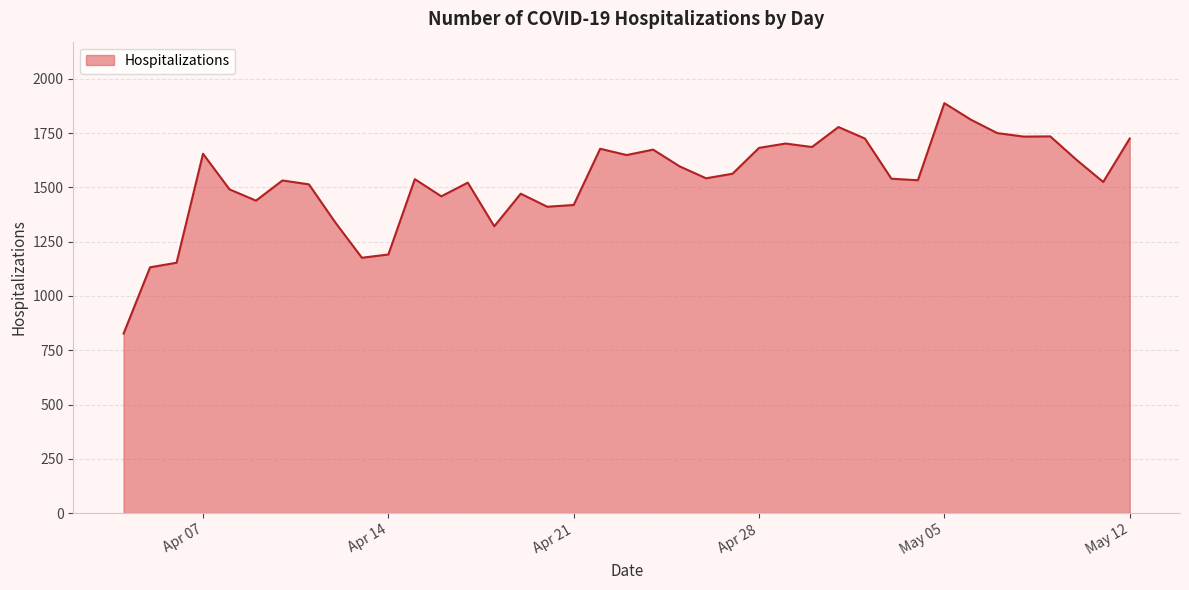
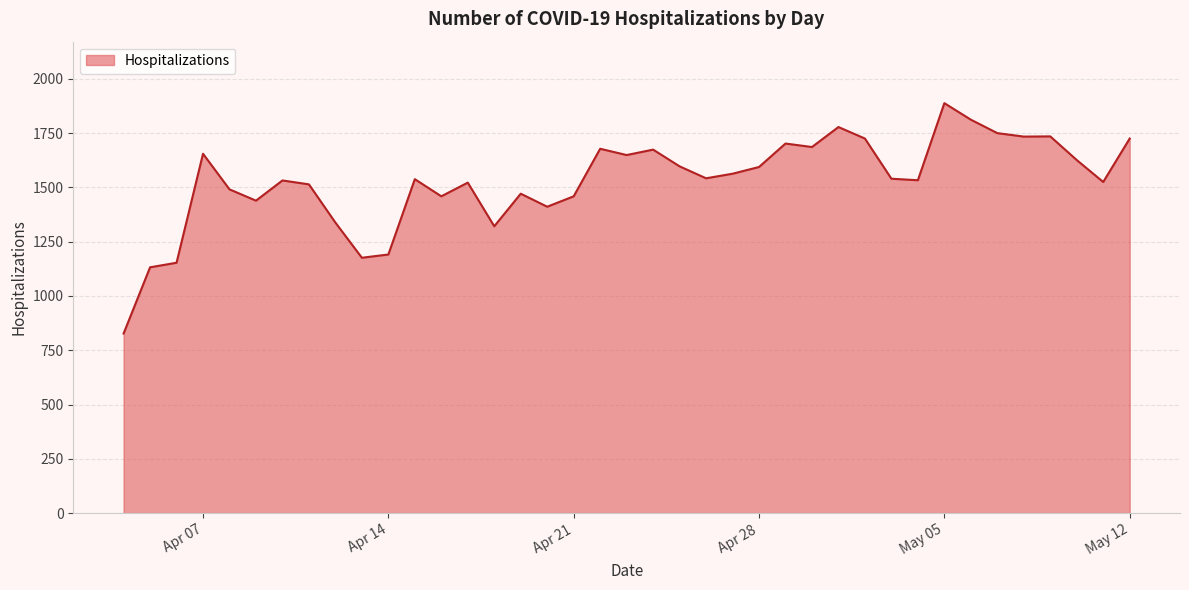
  {
    "Apr 07": 1660,
    "Apr 14": 1190,
-   "Apr 21": 1420,
-   "Apr 28": 1680,
+   "Apr 21": 1460,
+   "Apr 28": 1590,
    "May 05": 1890,
    "May 12": 1730
  }
